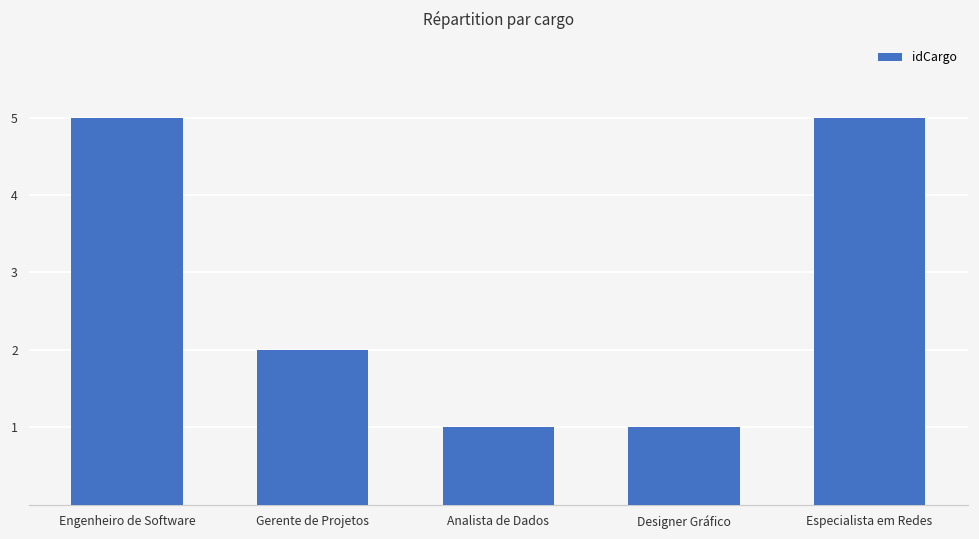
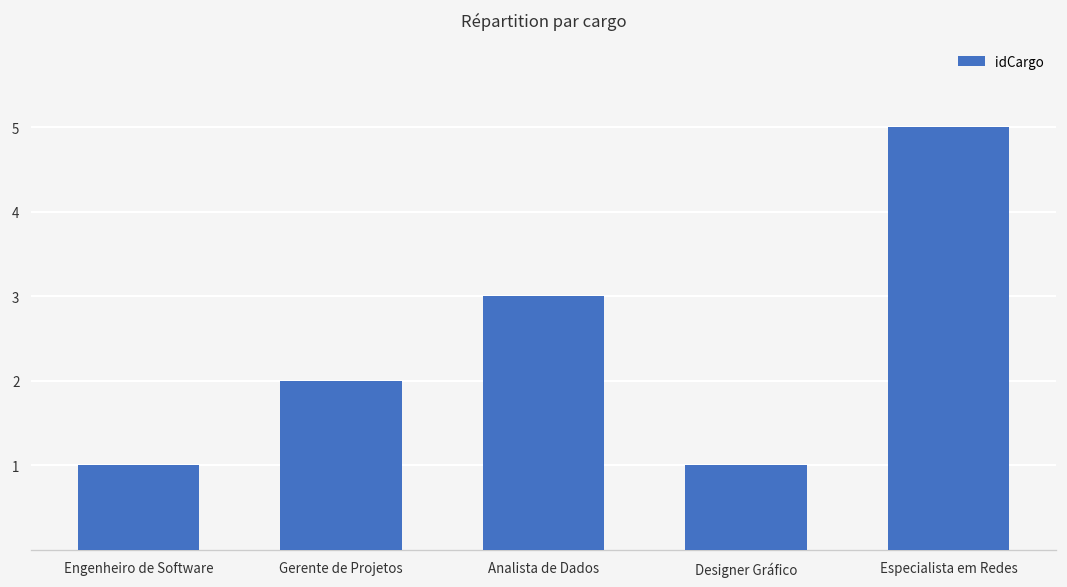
  {
-   "Engenheiro de Software": 5,
+   "Engenheiro de Software": 1,
    "Gerente de Projetos": 2,
-   "Analista de Dados": 1,
+   "Analista de Dados": 3,
    "Designer Gráfico": 1,
    "Especialista em Redes": 5
  }
